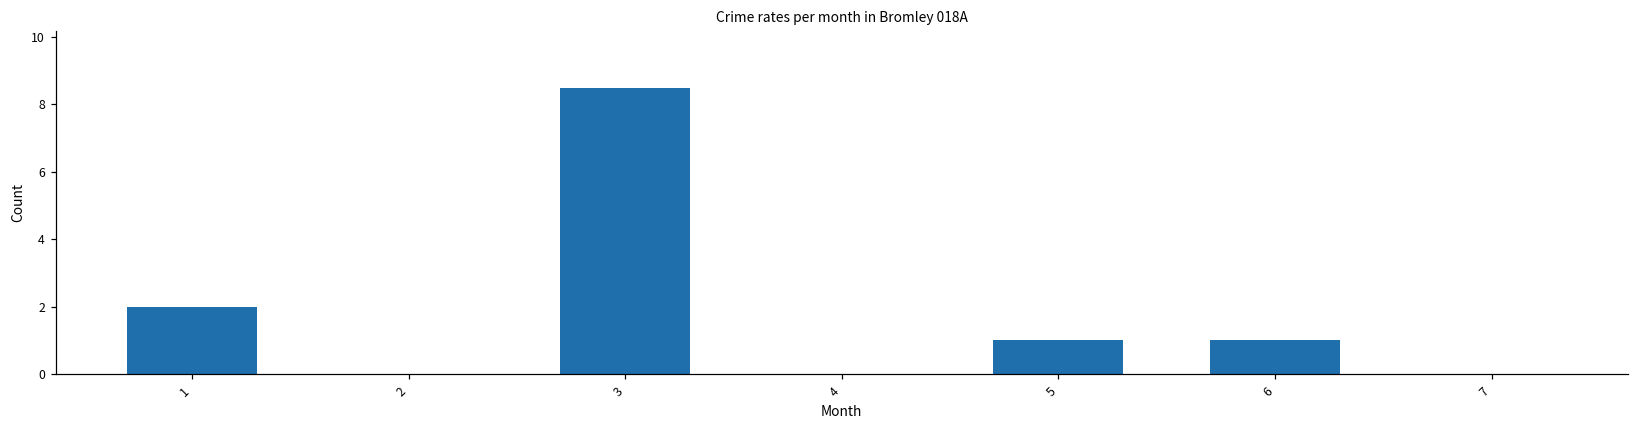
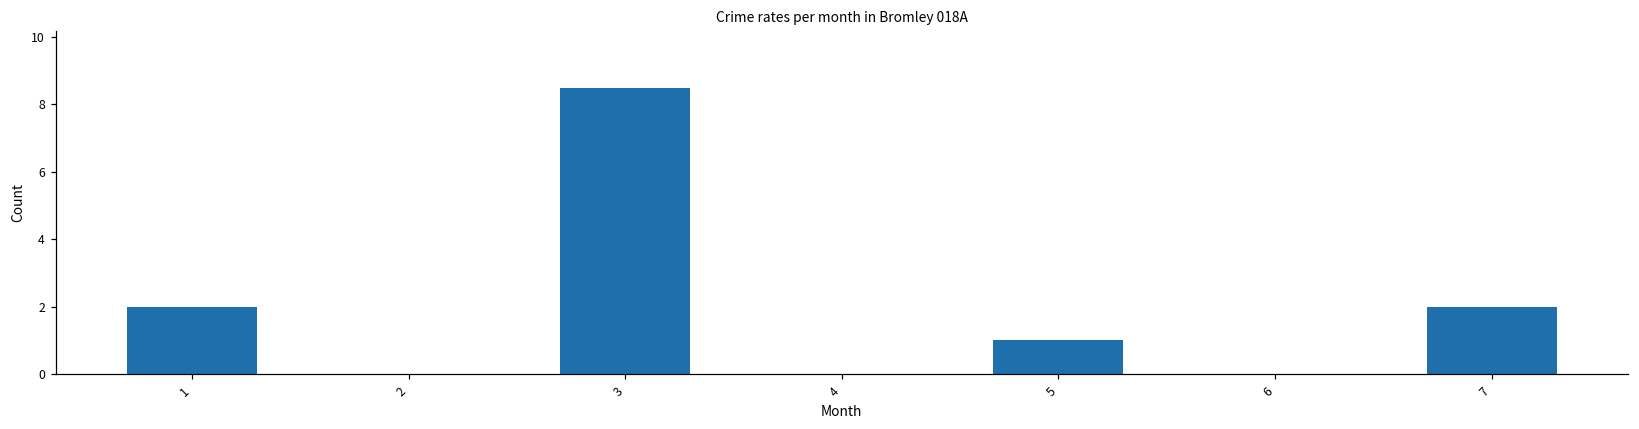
  {
    "1": 2,
    "2": 0,
    "3": 8.5,
    "4": 0,
    "5": 1,
-   "6": 1,
-   "7": 0
+   "6": 0,
+   "7": 2
  }
